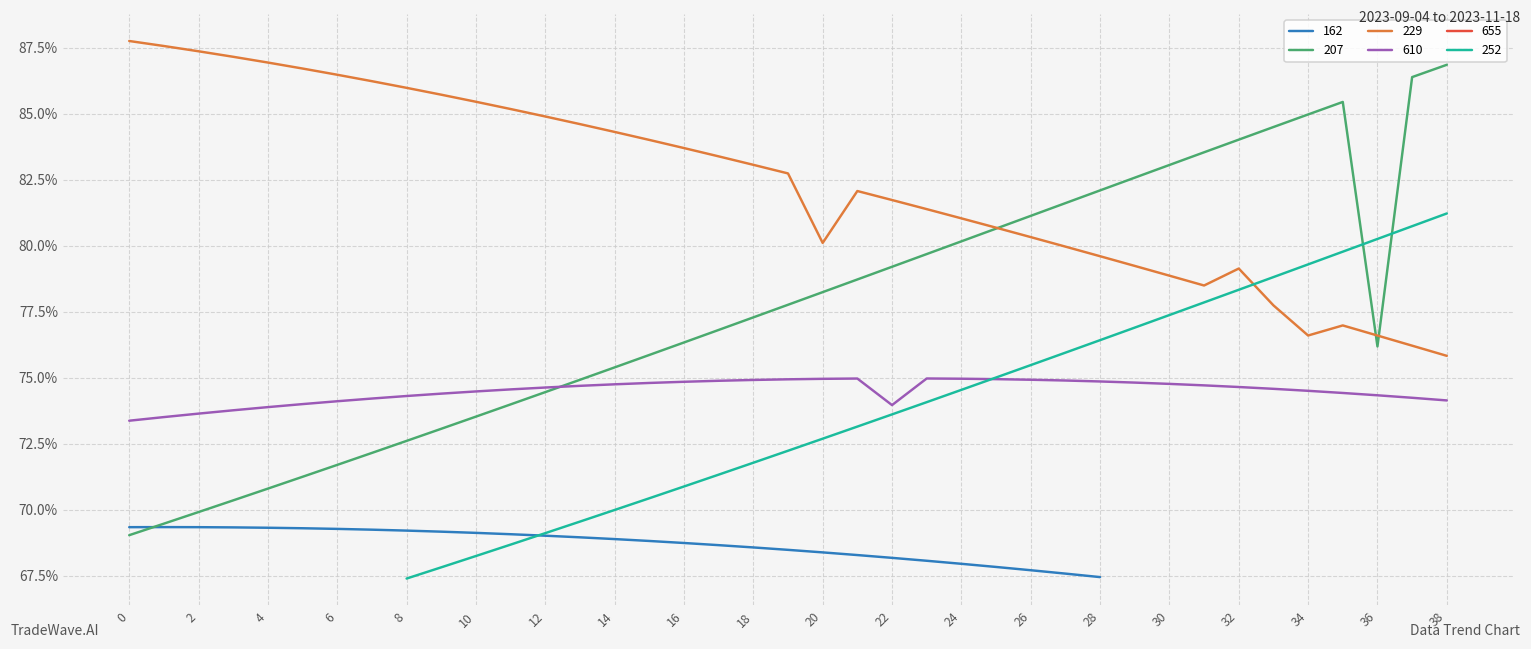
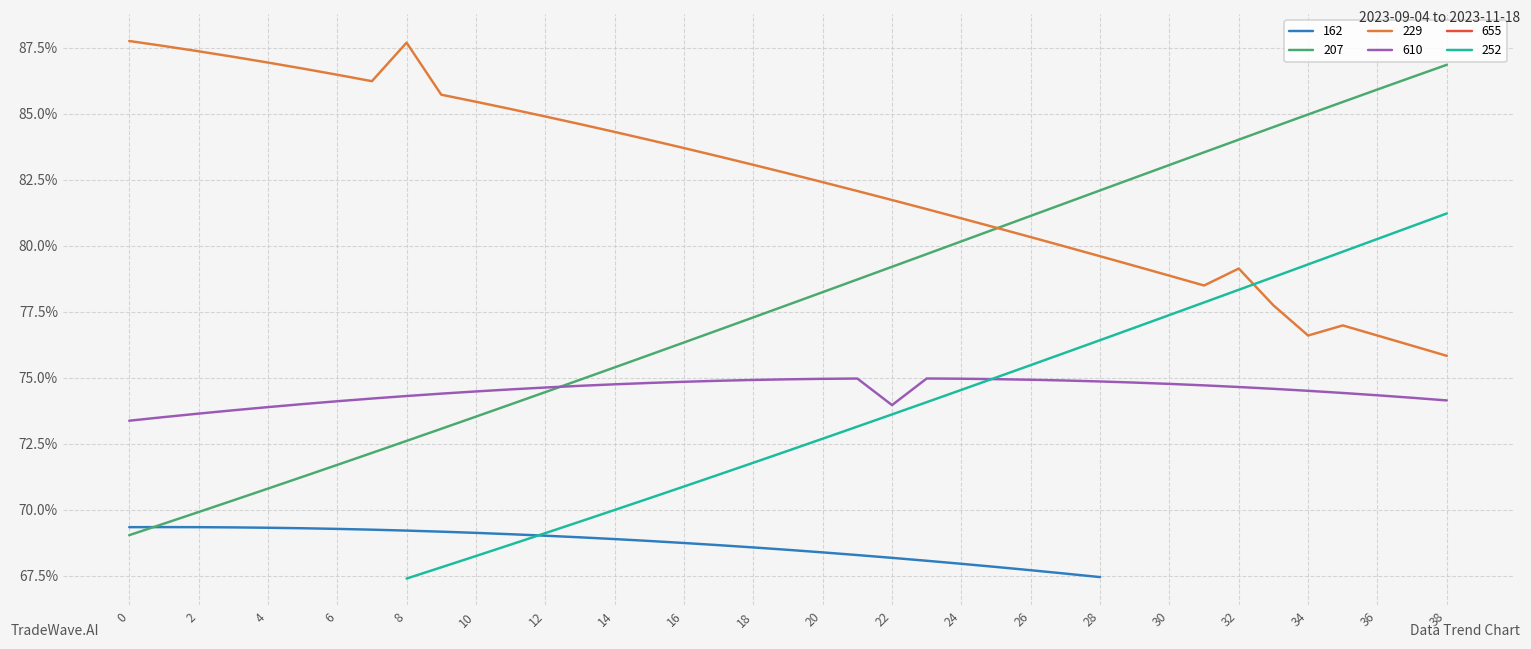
  {
    "162": {
      "0": "69.3%",
      "2": "69.3%",
      "4": "69.3%",
      "6": "69.3%",
      "8": "69.2%",
      "10": "69.1%",
      "14": "68.9%",
      "16": "68.7%",
      "18": "68.6%",
      "20": "68.4%",
      "22": "68.2%",
      "24": "68.0%",
      "26": "67.7%",
      "28": "67.5%"
    },
    "207": {
      "0": "69.0%",
      "2": "69.9%",
      "4": "70.8%",
      "6": "71.7%",
      "8": "72.6%",
      "10": "73.5%",
      "12": "74.5%",
      "14": "75.4%",
      "16": "76.3%",
      "18": "77.3%",
      "20": "78.2%",
      "22": "79.2%",
      "24": "80.2%",
      "26": "81.1%",
      "28": "82.1%",
      "30": "83.1%",
      "32": "84.0%",
      "34": "85.0%",
-     "36": "76.2%",
+     "36": "85.9%",
      "38": "86.8%"
    },
    "229": {
      "0": "87.7%",
      "2": "87.4%",
      "4": "86.9%",
      "6": "86.5%",
-     "8": "86.0%",
+     "8": "87.7%",
      "10": "85.4%",
      "12": "84.9%",
      "14": "84.3%",
      "16": "83.7%",
      "18": "83.1%",
-     "20": "80.1%",
+     "20": "82.4%",
      "22": "81.7%",
      "24": "81.0%",
      "26": "80.3%",
      "28": "79.6%",
      "30": "78.9%",
      "32": "79.1%",
      "34": "76.6%",
      "36": "76.6%",
      "38": "75.8%"
    },
    "610": {
      "0": "73.4%",
      "2": "73.6%",
      "4": "73.9%",
      "6": "74.1%",
      "8": "74.3%",
      "10": "74.5%",
      "12": "74.6%",
      "14": "74.7%",
      "16": "74.8%",
      "18": "74.9%",
      "20": "75.0%",
      "22": "74.0%",
      "24": "75.0%",
      "26": "74.9%",
      "28": "74.9%",
      "30": "74.8%",
      "32": "74.6%",
      "34": "74.5%",
      "36": "74.3%",
      "38": "74.1%"
    },
    "252": {
      "8": "67.4%",
      "10": "68.2%",
      "14": "70.0%",
      "16": "70.9%",
      "18": "71.8%",
      "20": "72.7%",
      "22": "73.6%",
      "24": "74.5%",
      "26": "75.5%",
      "28": "76.4%",
      "30": "77.4%",
      "32": "78.3%",
      "34": "79.3%",
      "36": "80.3%",
      "38": "81.2%"
    }
  }
